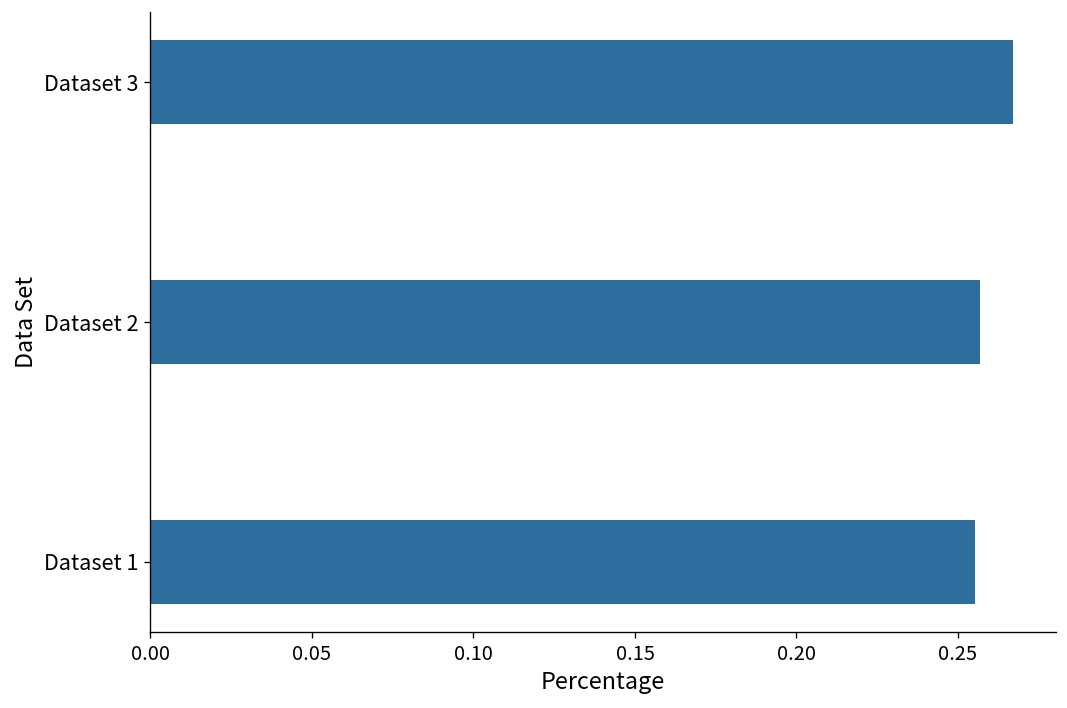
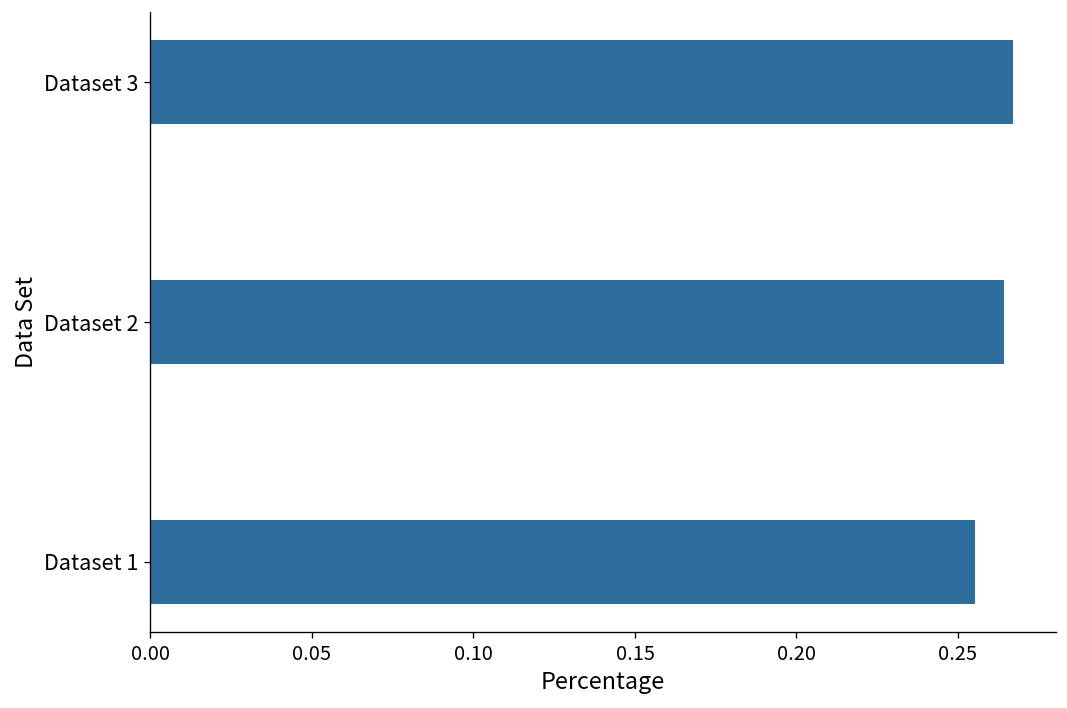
  {
    "Dataset 3": 0.267,
-   "Dataset 2": 0.257,
+   "Dataset 2": 0.264,
    "Dataset 1": 0.255
  }
